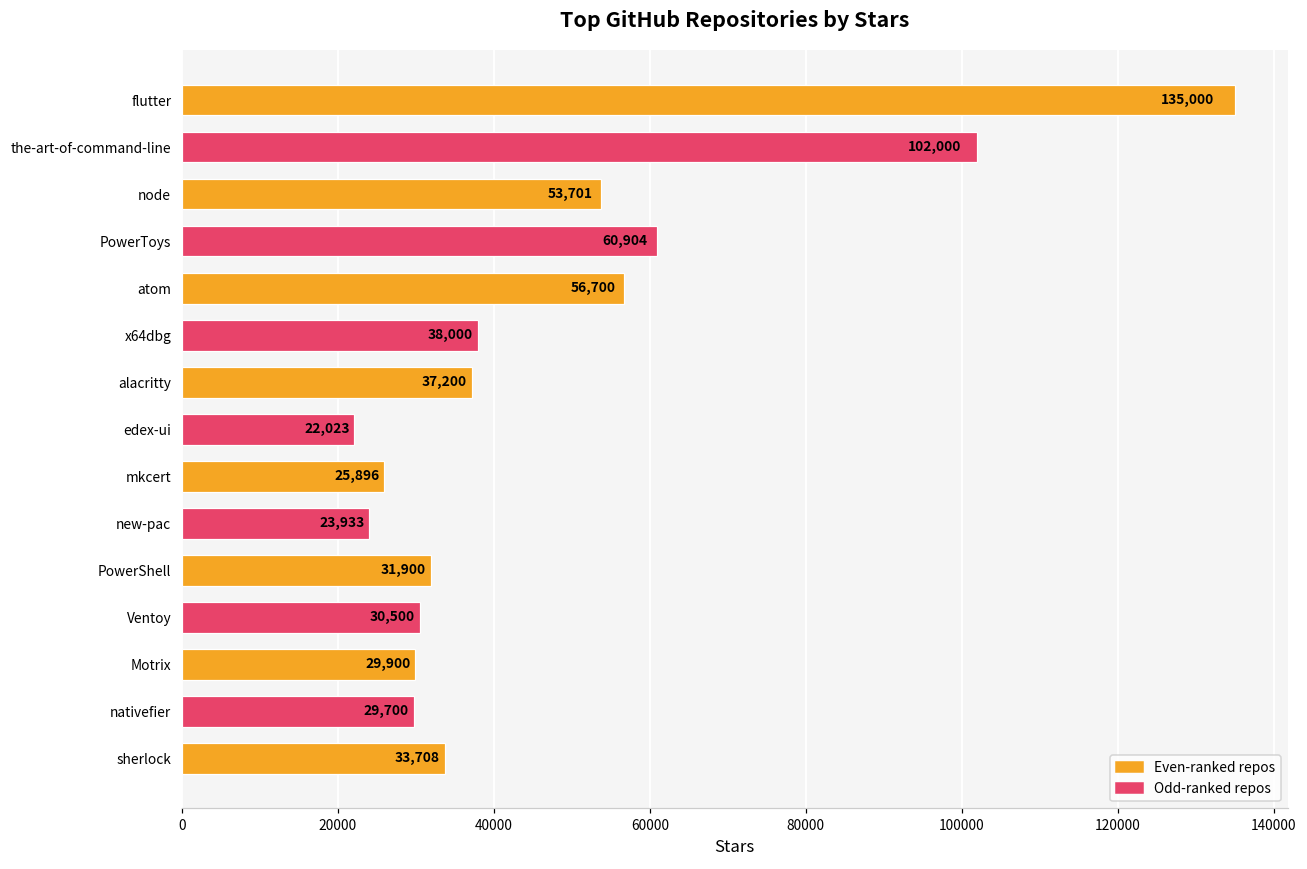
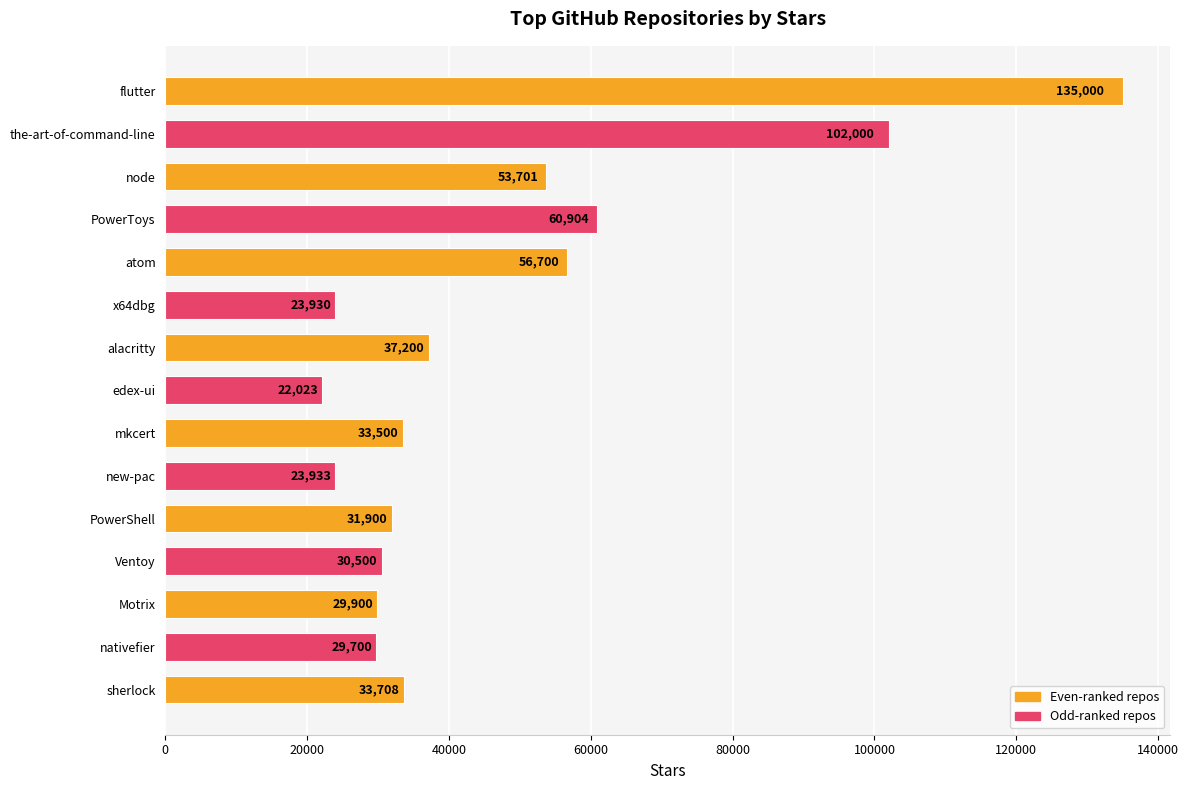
  {
    "flutter": "135,000",
    "the-art-of-command-line": "102,000",
    "node": "53,701",
    "PowerToys": "60,904",
    "atom": "56,700",
-   "x64dbg": "38,000",
+   "x64dbg": "23,930",
    "alacritty": "37,200",
    "edex-ui": "22,023",
-   "mkcert": "25,896",
+   "mkcert": "33,500",
    "new-pac": "23,933",
    "PowerShell": "31,900",
    "Ventoy": "30,500",
    "Motrix": "29,900",
    "nativefier": "29,700",
    "sherlock": "33,708"
  }
